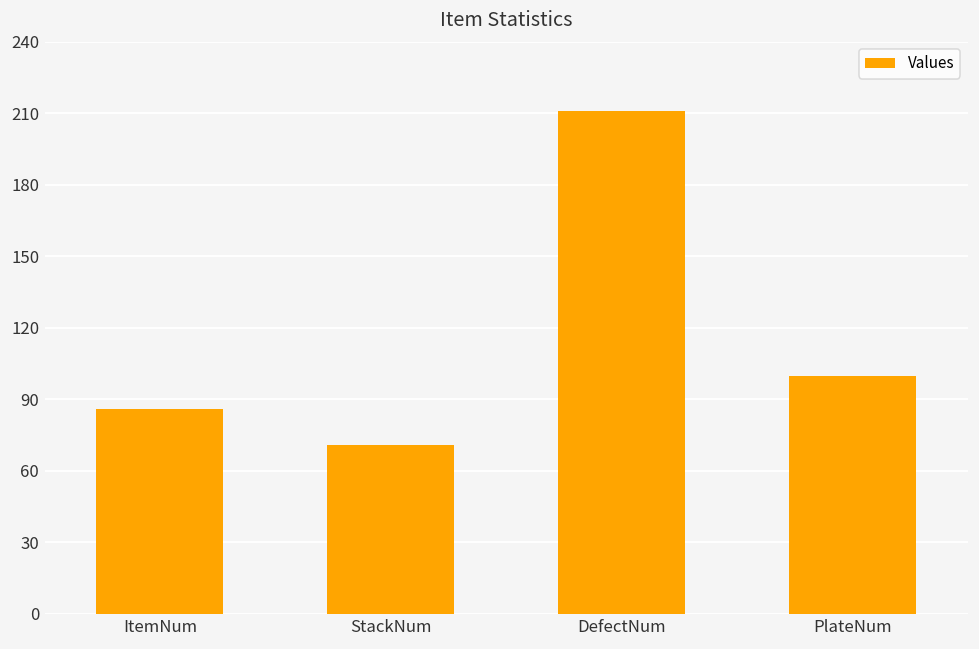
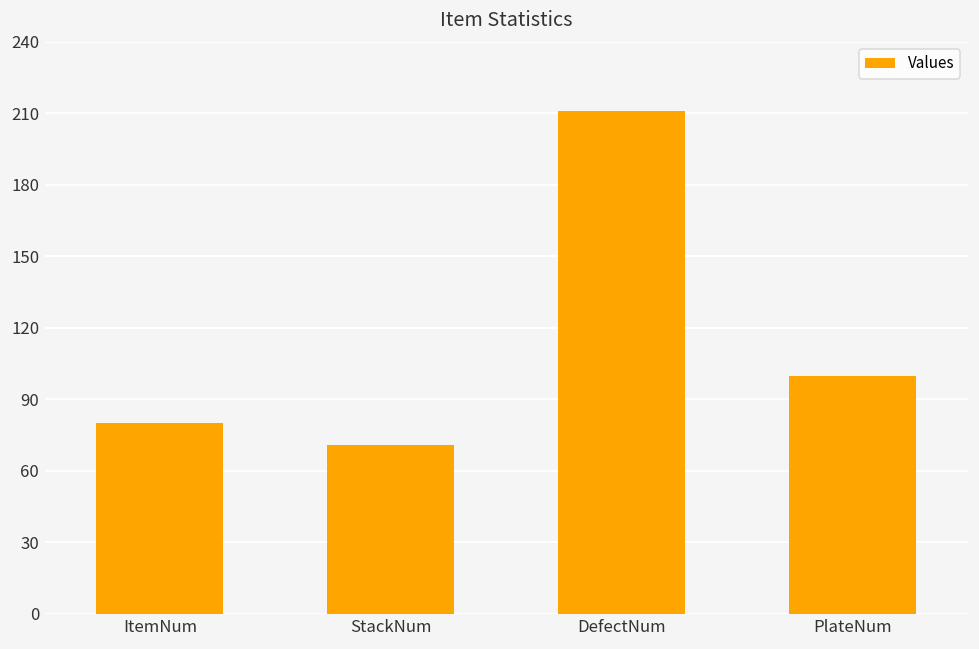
  {
-   "ItemNum": 86,
+   "ItemNum": 80,
    "StackNum": 71,
    "DefectNum": 211,
    "PlateNum": 100
  }
